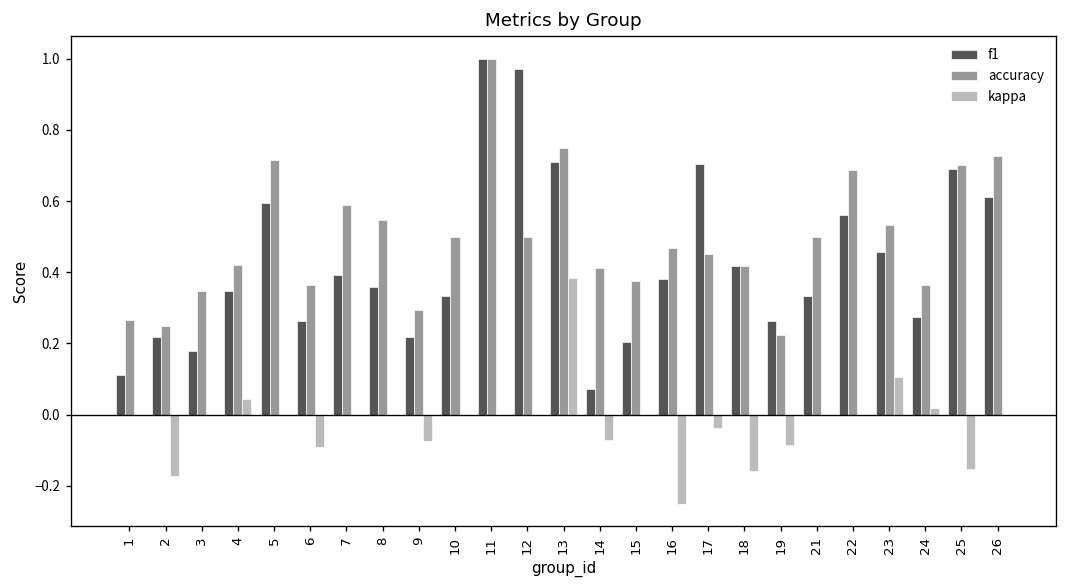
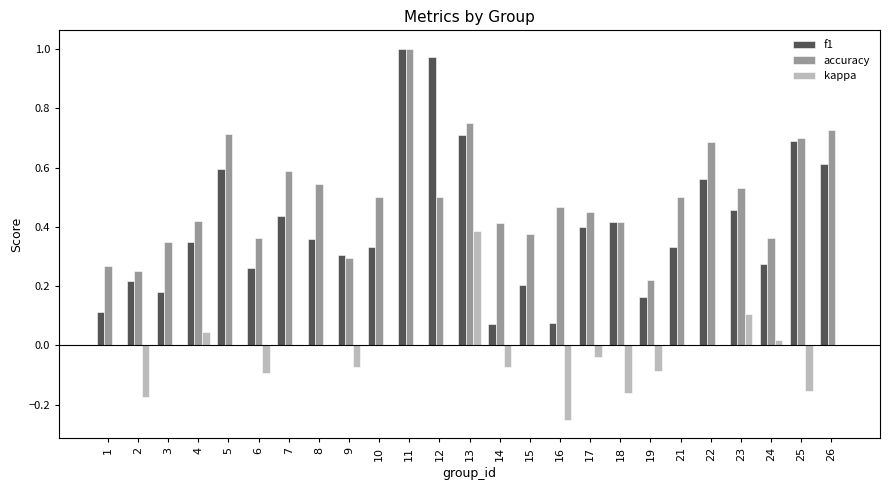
  {
    "f1": {
      "1": 0.11,
      "2": 0.22,
      "3": 0.18,
      "4": 0.35,
      "5": 0.60,
      "6": 0.26,
-     "7": 0.39,
+     "7": 0.44,
      "8": 0.36,
-     "9": 0.22,
+     "9": 0.31,
      "10": 0.33,
      "11": 1.00,
      "12": 0.97,
      "13": 0.71,
      "14": 0.07,
      "15": 0.20,
-     "16": 0.38,
-     "17": 0.70,
+     "16": 0.08,
+     "17": 0.40,
      "18": 0.42,
-     "19": 0.26,
+     "19": 0.16,
      "21": 0.33,
      "22": 0.56,
      "23": 0.46,
      "24": 0.27,
      "25": 0.69,
      "26": 0.61
    }
  }
